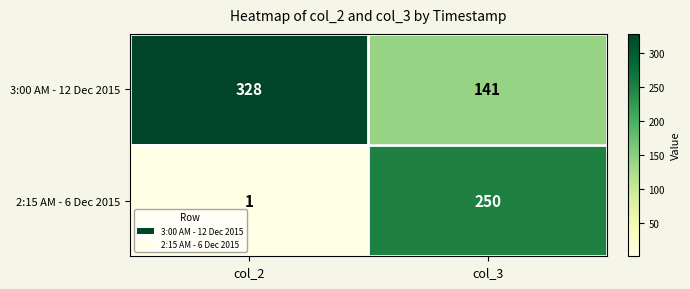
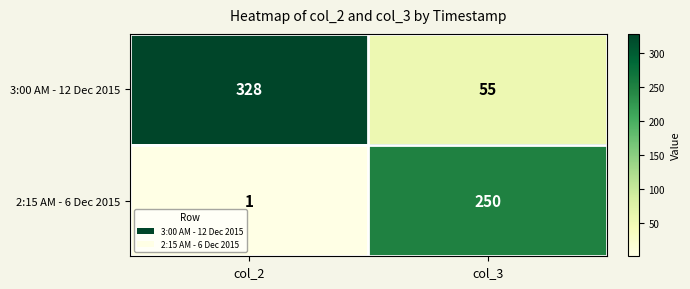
  {
    "3:00 AM - 12 Dec 2015": {
      "col_2": 328,
-     "col_3": 141
+     "col_3": 55
    },
    "2:15 AM - 6 Dec 2015": {
      "col_2": 1,
      "col_3": 250
    }
  }
